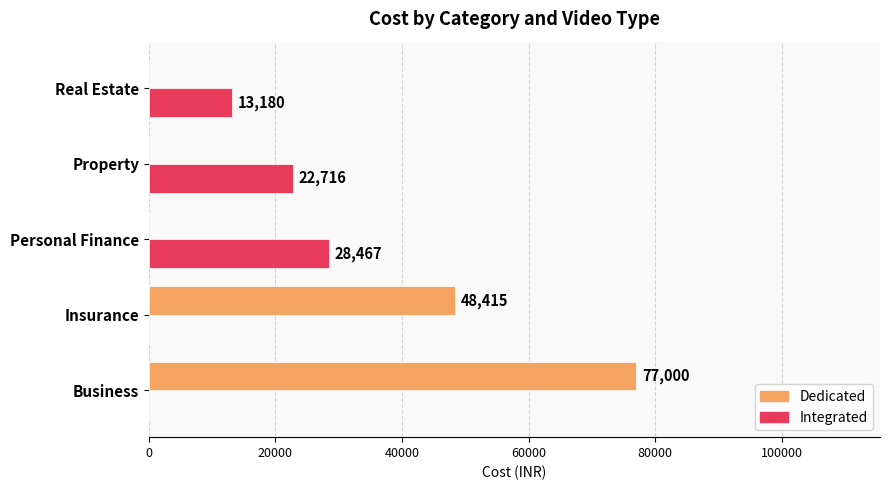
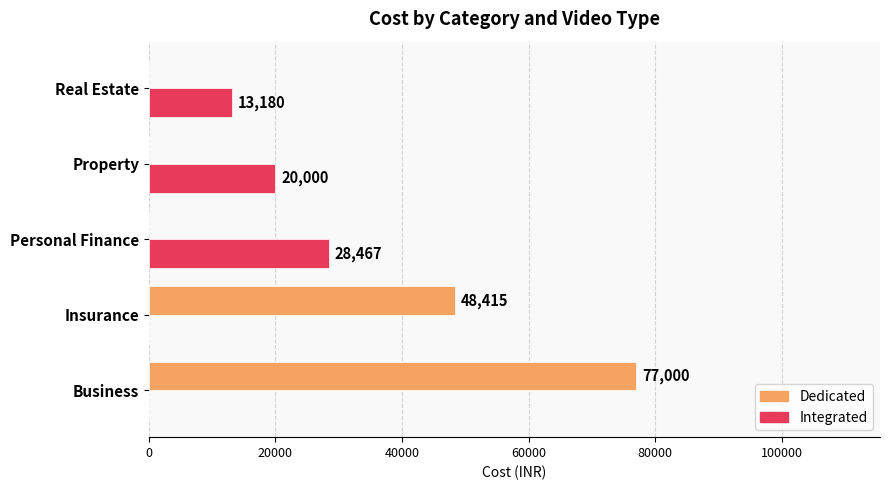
  {
    "Dedicated": {
      "Insurance": "48,415",
      "Business": "77,000"
    },
    "Integrated": {
      "Real Estate": "13,180",
-     "Property": "22,716",
+     "Property": "20,000",
      "Personal Finance": "28,467"
    }
  }
